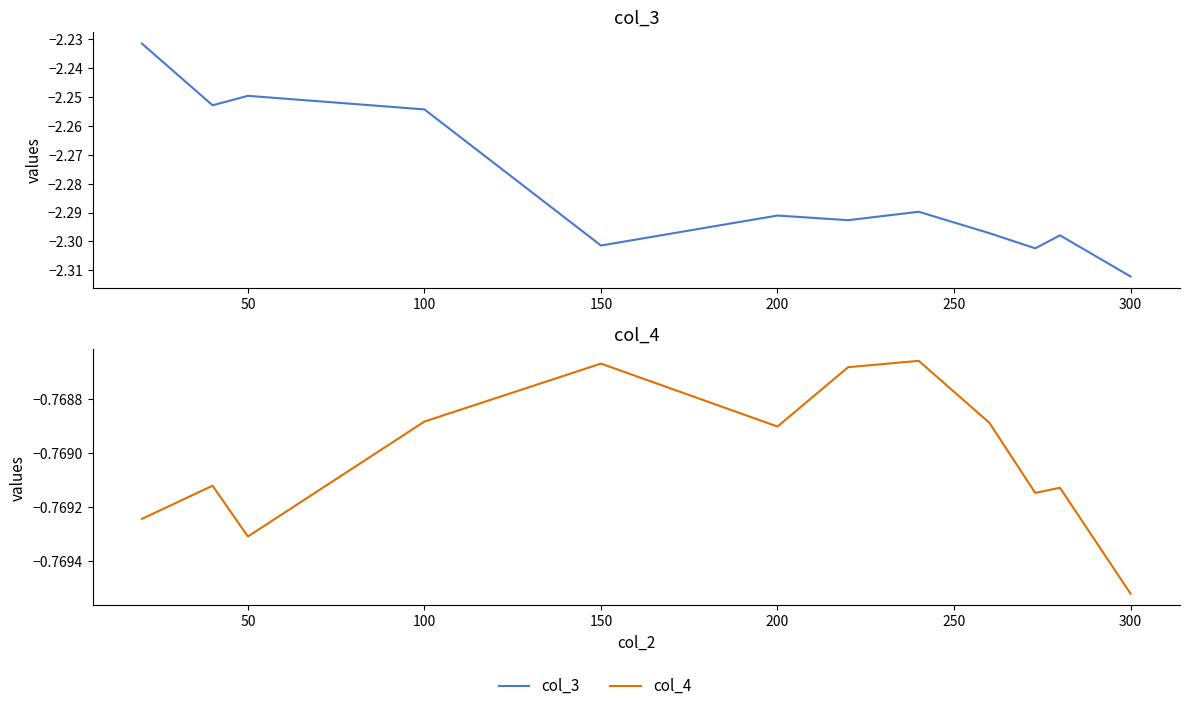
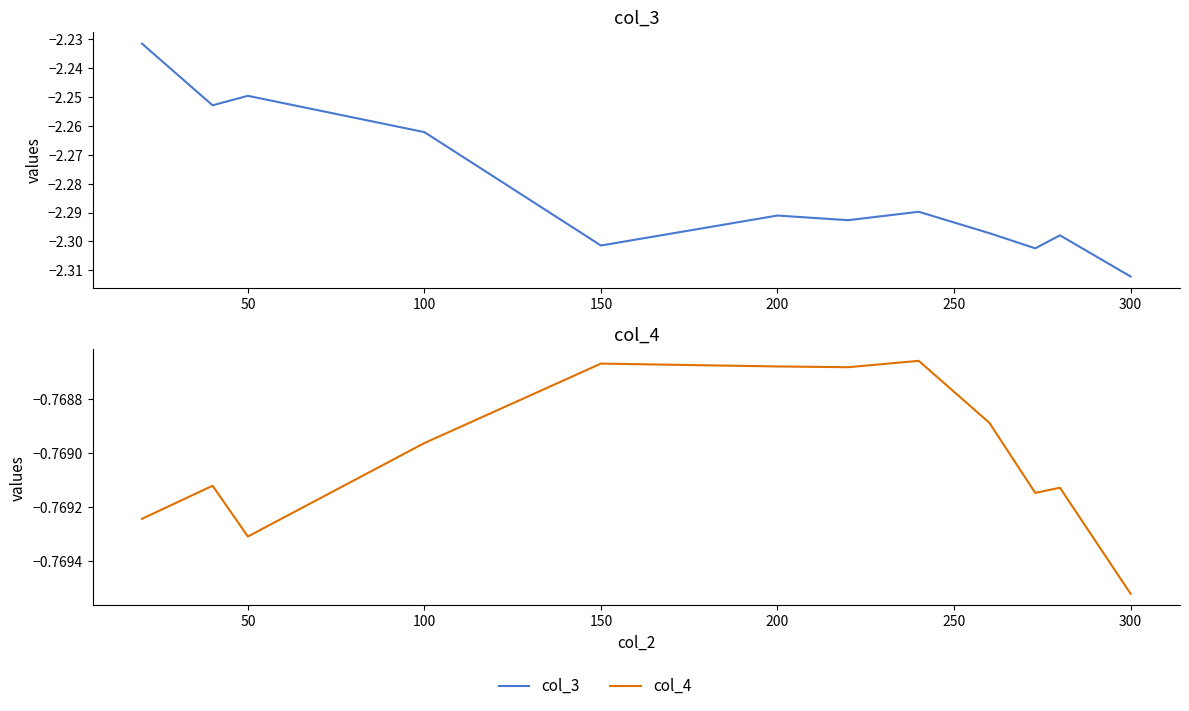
  {
    "col_3": {
      "50": -2.250,
-     "100": -2.254,
+     "100": -2.262,
      "150": -2.301,
      "200": -2.291,
      "300": -2.312
    },
    "col_4": {
      "50": -0.76931,
-     "100": -0.76888,
+     "100": -0.76896,
      "150": -0.76867,
-     "200": -0.76890,
+     "200": -0.76868,
      "300": -0.76952
    }
  }
